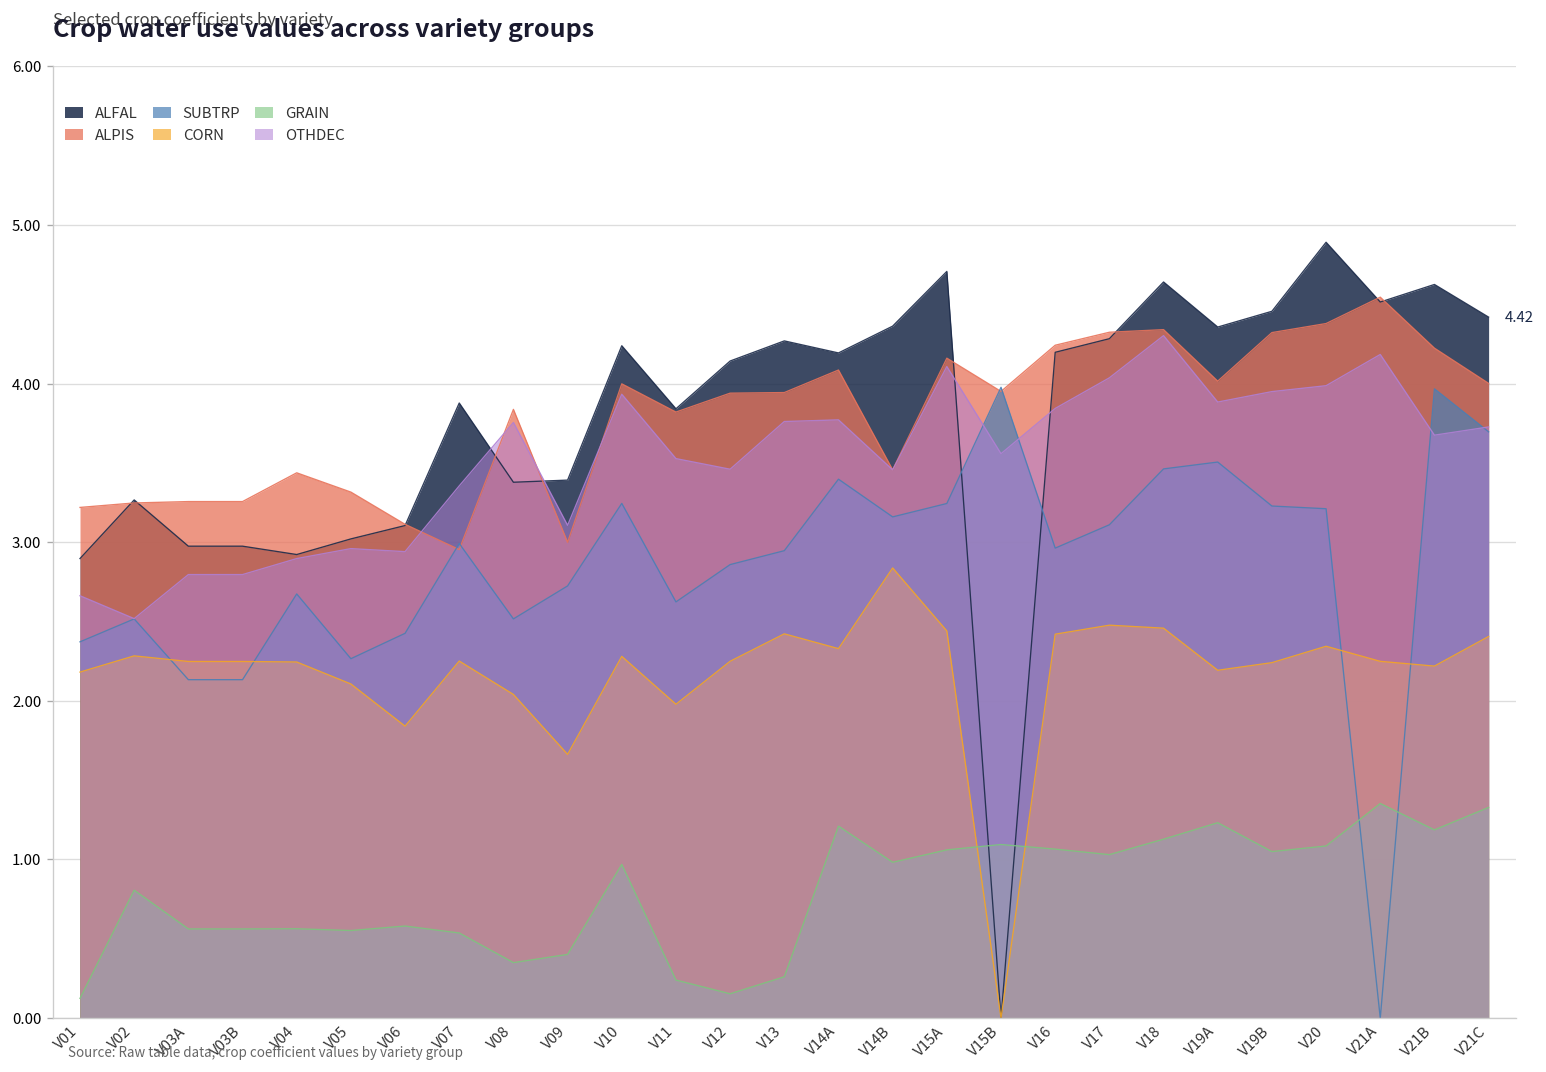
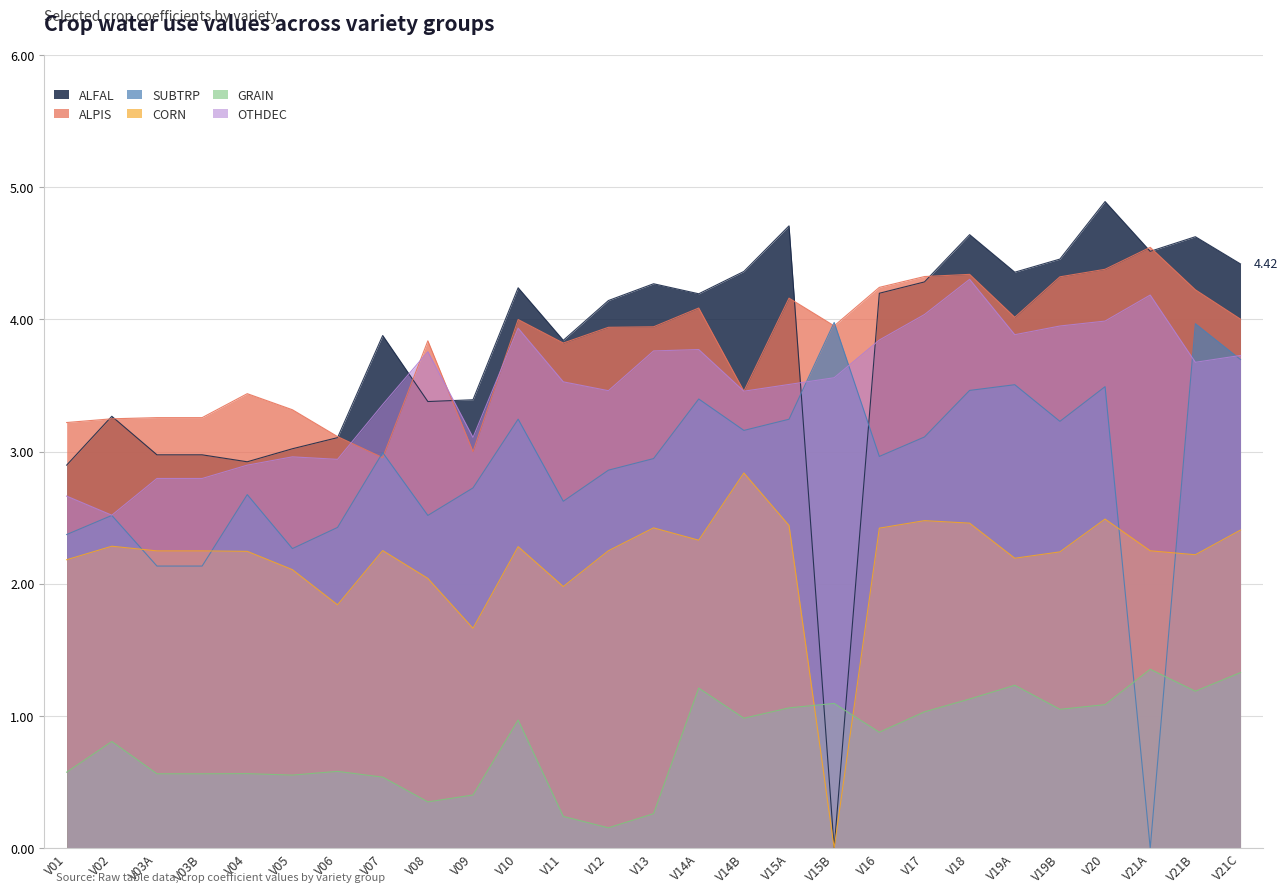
  {
    "ALFAL": {
      "V21C": 4.42
    },
    "ALPIS": {
      "V01": 3.22,
      "V03A": 3.26,
      "V03B": 3.26,
      "V04": 3.44,
      "V05": 3.32,
      "V07": 2.95,
      "V08": 3.84,
      "V09": 3.00,
      "V10": 4.00,
      "V11": 3.82,
      "V12": 3.94,
      "V13": 3.94,
      "V14A": 4.09,
      "V15A": 4.16,
      "V15B": 3.95,
      "V16": 4.24,
      "V17": 4.32,
      "V18": 4.34,
      "V19A": 4.02,
      "V19B": 4.32,
      "V20": 4.38,
      "V21A": 4.55,
      "V21B": 4.22,
      "V21C": 4.00
    },
    "SUBTRP": {
      "V01": 2.37,
      "V03A": 2.13,
      "V03B": 2.13,
      "V04": 2.67,
      "V05": 2.27,
      "V06": 2.43,
      "V07": 2.99,
      "V08": 2.52,
      "V09": 2.72,
      "V10": 3.24,
      "V11": 2.62,
      "V12": 2.86,
      "V13": 2.95,
      "V14A": 3.40,
      "V14B": 3.16,
      "V15A": 3.24,
      "V15B": 3.98,
      "V16": 2.96,
      "V17": 3.11,
      "V18": 3.46,
      "V19A": 3.51,
      "V19B": 3.23,
-     "V20": 3.21,
+     "V20": 3.49,
      "V21A": 0.00,
      "V21B": 3.97,
      "V21C": 3.70
    },
    "CORN": {
      "V01": 2.18,
      "V02": 2.28,
      "V03A": 2.25,
      "V03B": 2.25,
      "V04": 2.25,
      "V05": 2.11,
      "V06": 1.84,
      "V07": 2.25,
      "V08": 2.04,
      "V09": 1.66,
      "V10": 2.28,
      "V11": 1.98,
      "V12": 2.25,
      "V13": 2.42,
      "V14A": 2.33,
      "V14B": 2.84,
      "V15A": 2.44,
      "V16": 2.42,
      "V17": 2.48,
      "V18": 2.46,
      "V19A": 2.19,
      "V19B": 2.24,
-     "V20": 2.34,
+     "V20": 2.49,
      "V21A": 2.25,
      "V21B": 2.22,
      "V21C": 2.41
    },
    "GRAIN": {
-     "V01": 0.12,
+     "V01": 0.57,
      "V02": 0.81,
      "V03A": 0.56,
      "V03B": 0.56,
      "V04": 0.56,
      "V05": 0.55,
      "V06": 0.58,
      "V07": 0.54,
      "V08": 0.35,
      "V09": 0.40,
      "V10": 0.97,
      "V11": 0.24,
      "V12": 0.15,
      "V13": 0.26,
      "V14A": 1.21,
      "V14B": 0.98,
      "V15A": 1.06,
      "V15B": 1.09,
-     "V16": 1.07,
+     "V16": 0.88,
      "V17": 1.03,
      "V18": 1.13,
      "V19A": 1.23,
      "V19B": 1.05,
      "V20": 1.09,
      "V21A": 1.35,
      "V21B": 1.19,
      "V21C": 1.33
    },
    "OTHDEC": {
      "V01": 2.66,
      "V03A": 2.80,
      "V03B": 2.80,
      "V04": 2.90,
      "V05": 2.96,
      "V06": 2.94,
      "V07": 3.36,
      "V08": 3.76,
      "V09": 3.11,
      "V10": 3.93,
      "V11": 3.53,
      "V12": 3.46,
      "V13": 3.76,
      "V14A": 3.77,
-     "V15A": 4.11,
+     "V15A": 3.51,
      "V15B": 3.56,
      "V16": 3.84,
      "V17": 4.04,
      "V18": 4.30,
      "V19A": 3.88,
      "V19B": 3.95,
      "V20": 3.99,
      "V21A": 4.18,
      "V21B": 3.68,
      "V21C": 3.73
    }
  }
